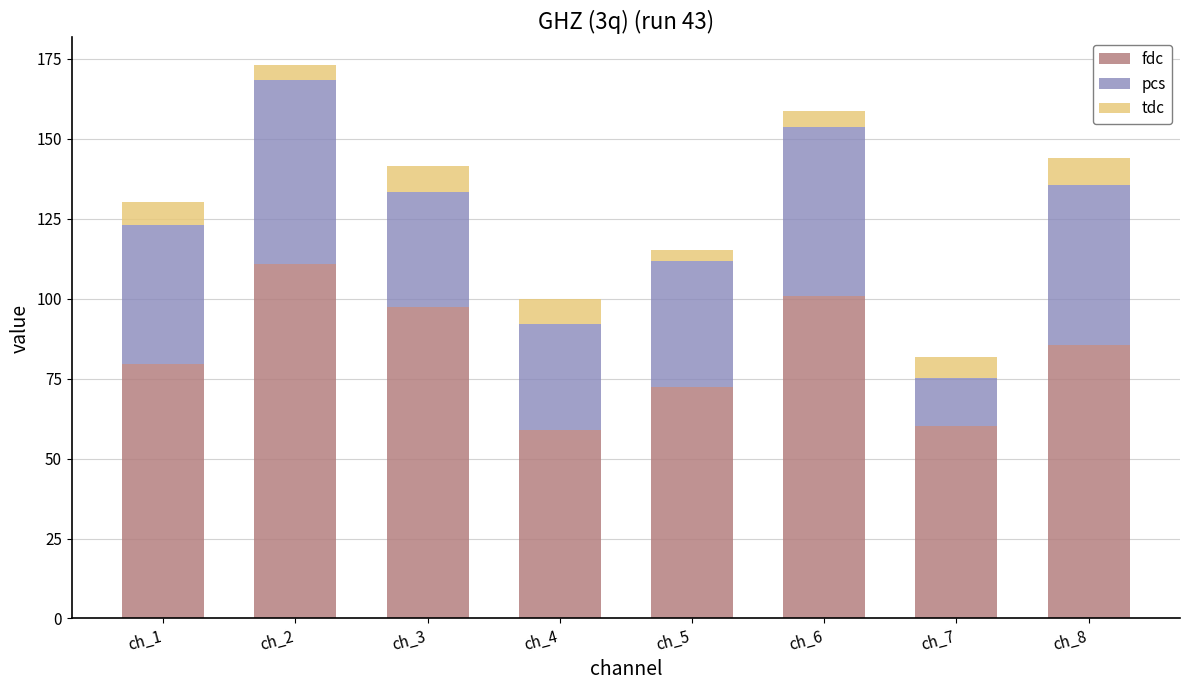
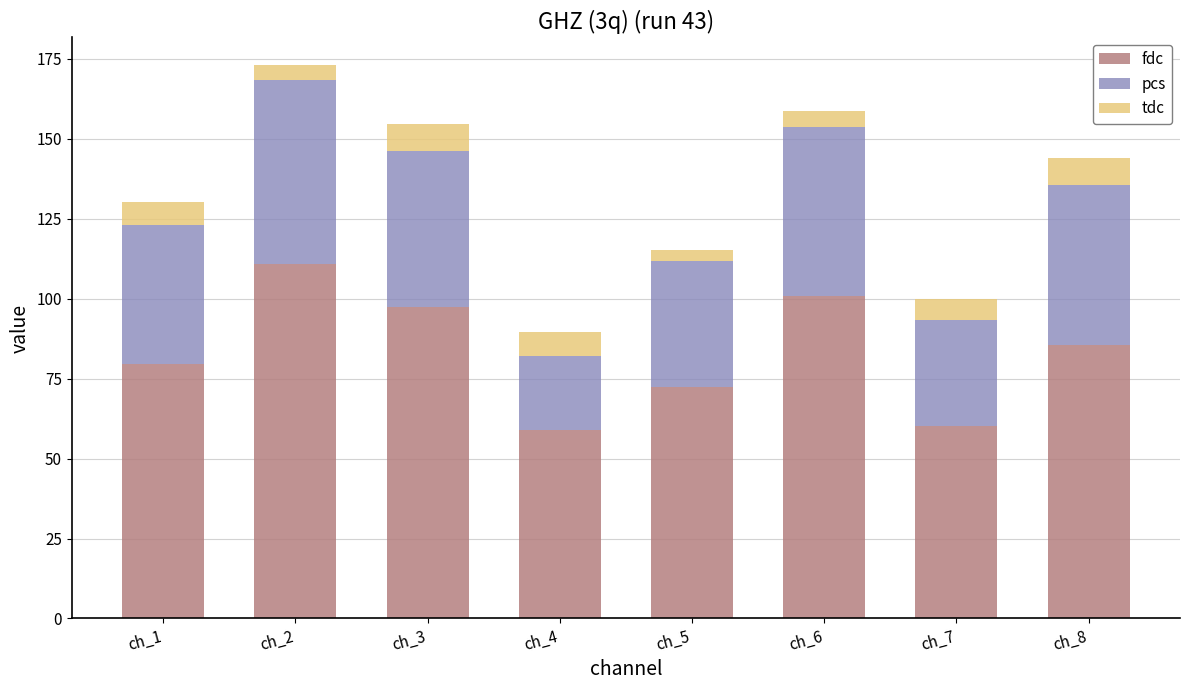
  {
    "fdc": {
      "ch_1": 80,
      "ch_2": 111,
      "ch_3": 97,
      "ch_4": 59,
      "ch_5": 72,
      "ch_6": 101,
      "ch_7": 60,
      "ch_8": 85
    },
    "pcs": {
      "ch_1": 43,
      "ch_2": 58,
-     "ch_3": 36,
-     "ch_4": 33,
+     "ch_3": 49,
+     "ch_4": 23,
      "ch_5": 39,
      "ch_6": 53,
-     "ch_7": 15,
+     "ch_7": 33,
      "ch_8": 50
    },
    "tdc": {
      "ch_1": 7,
      "ch_2": 5,
      "ch_3": 8,
      "ch_4": 8,
      "ch_5": 3,
      "ch_6": 5,
      "ch_7": 7,
      "ch_8": 9
    }
  }
